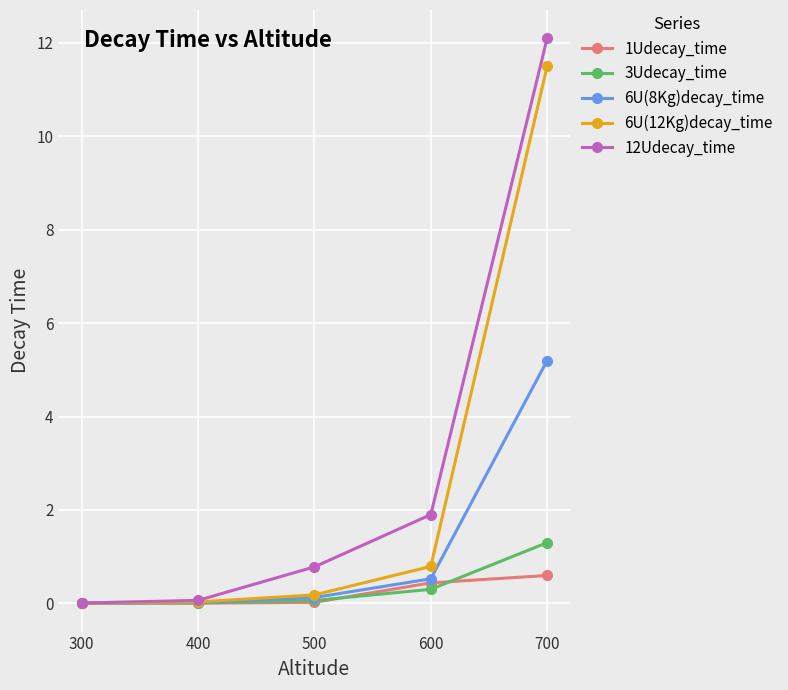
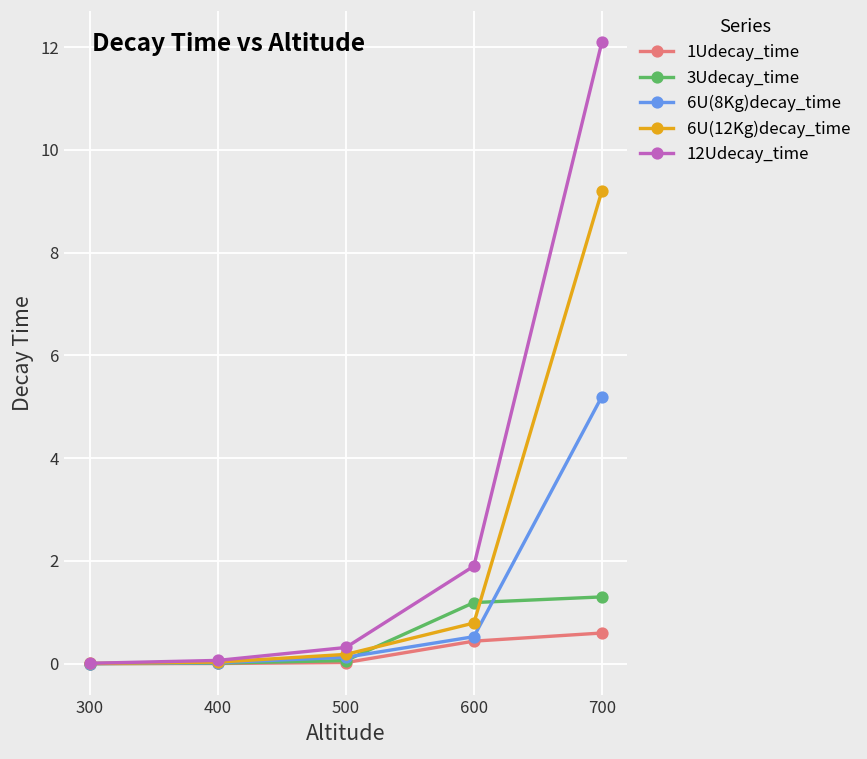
  {
    "1Udecay_time": {
      "600": 0.4,
      "700": 0.6
    },
    "3Udecay_time": {
-     "600": 0.3,
+     "600": 1.2,
      "700": 1.3
    },
    "6U(8Kg)decay_time": {
      "500": 0.1,
      "600": 0.5,
      "700": 5.2
    },
    "6U(12Kg)decay_time": {
      "500": 0.2,
      "600": 0.8,
-     "700": 11.5
+     "700": 9.2
    },
    "12Udecay_time": {
-     "500": 0.8,
+     "500": 0.3,
      "600": 1.9,
      "700": 12.1
    }
  }
